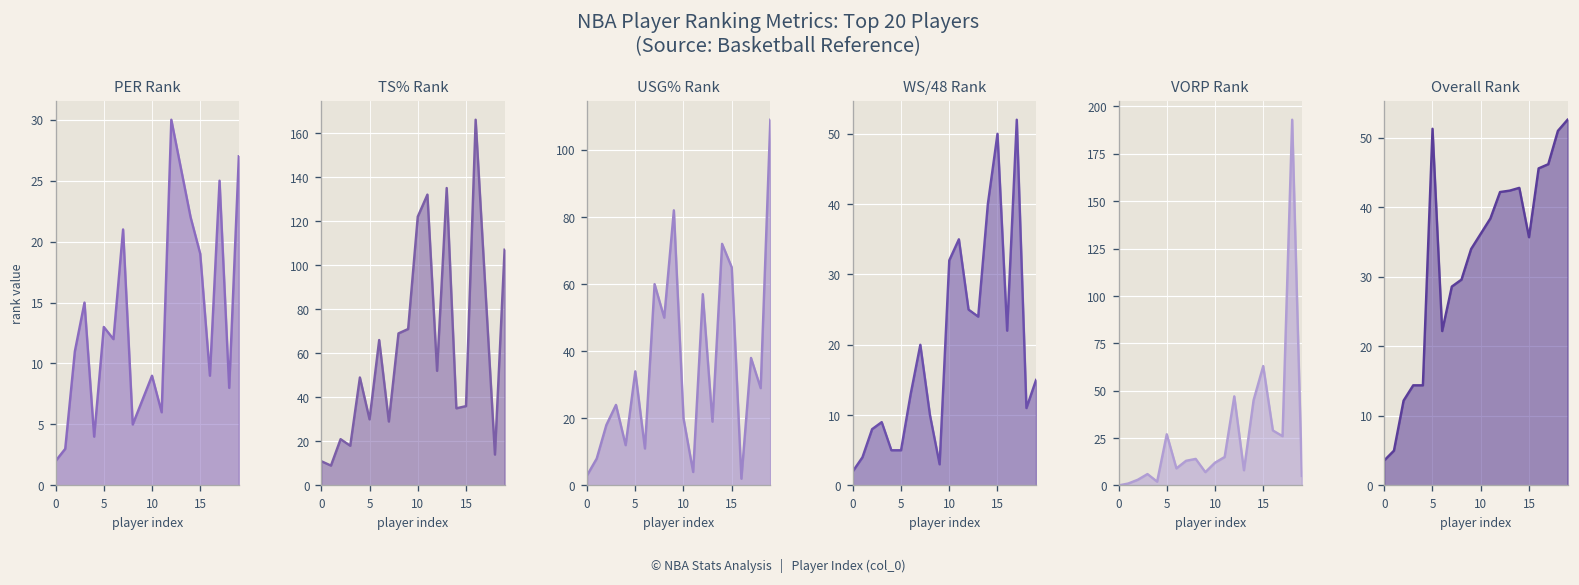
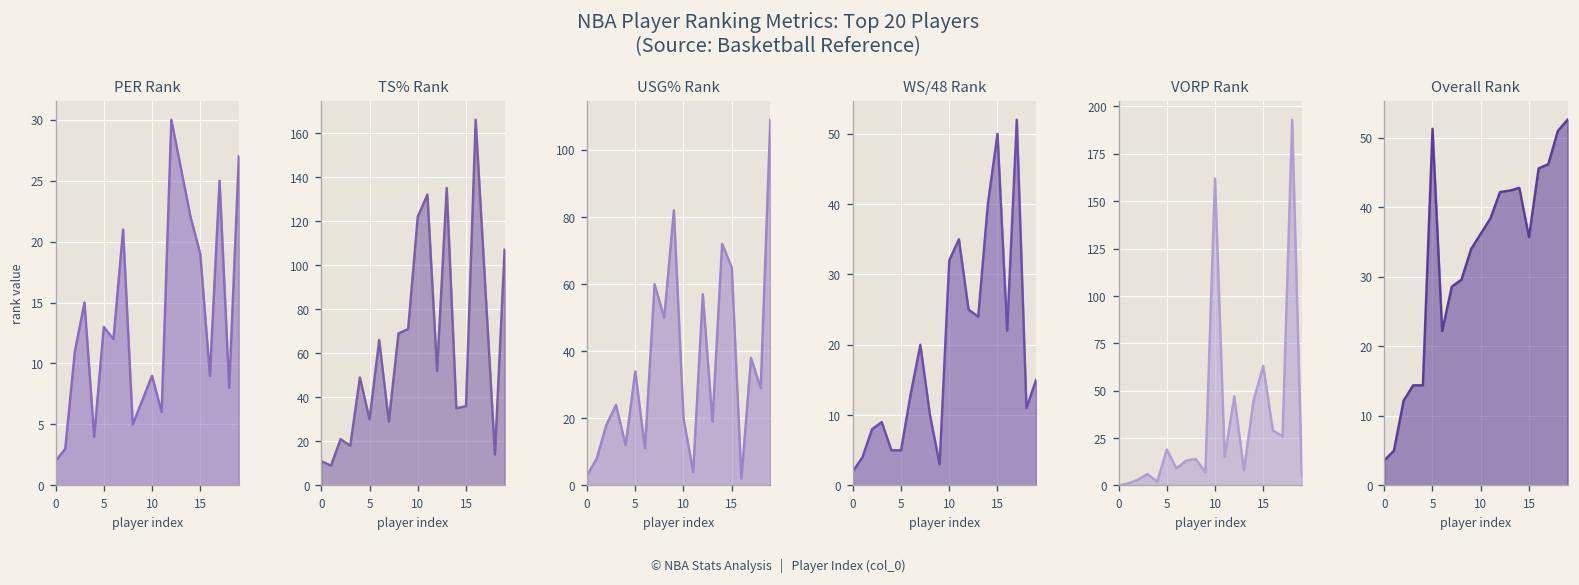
  {
    "PER Rank": {
      "0": 2.0,
      "5": 13.0,
      "10": 9.0,
      "15": 19.0
    },
    "TS% Rank": {
      "0": 11,
      "5": 30,
      "10": 122,
      "15": 36
    },
    "USG% Rank": {
      "0": 3,
      "5": 34,
      "10": 20,
      "15": 65
    },
    "WS/48 Rank": {
      "0": 2,
      "5": 5,
      "10": 32,
      "15": 50
    },
    "VORP Rank": {
      "0": 0,
-     "5": 27,
-     "10": 12,
+     "5": 19,
+     "10": 162,
      "15": 63
    },
    "Overall Rank": {
      "0": 4,
      "5": 51,
      "10": 36,
      "15": 36
    }
  }
